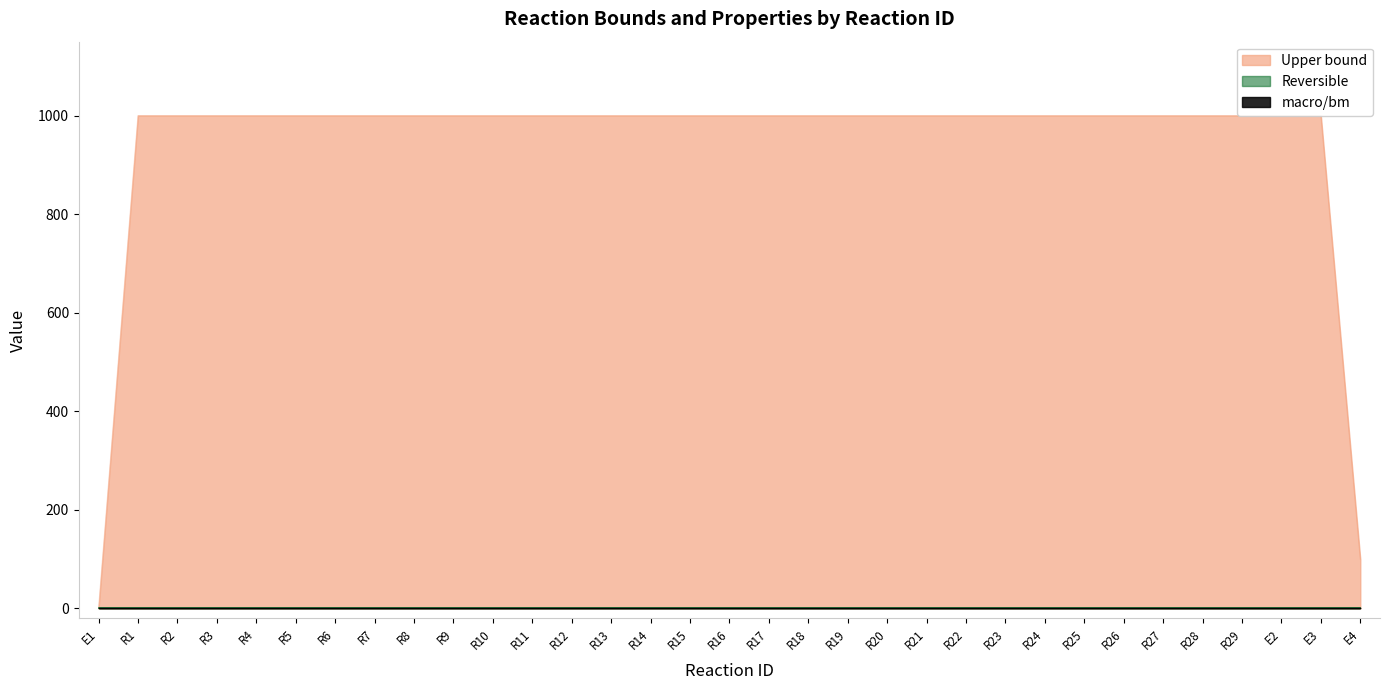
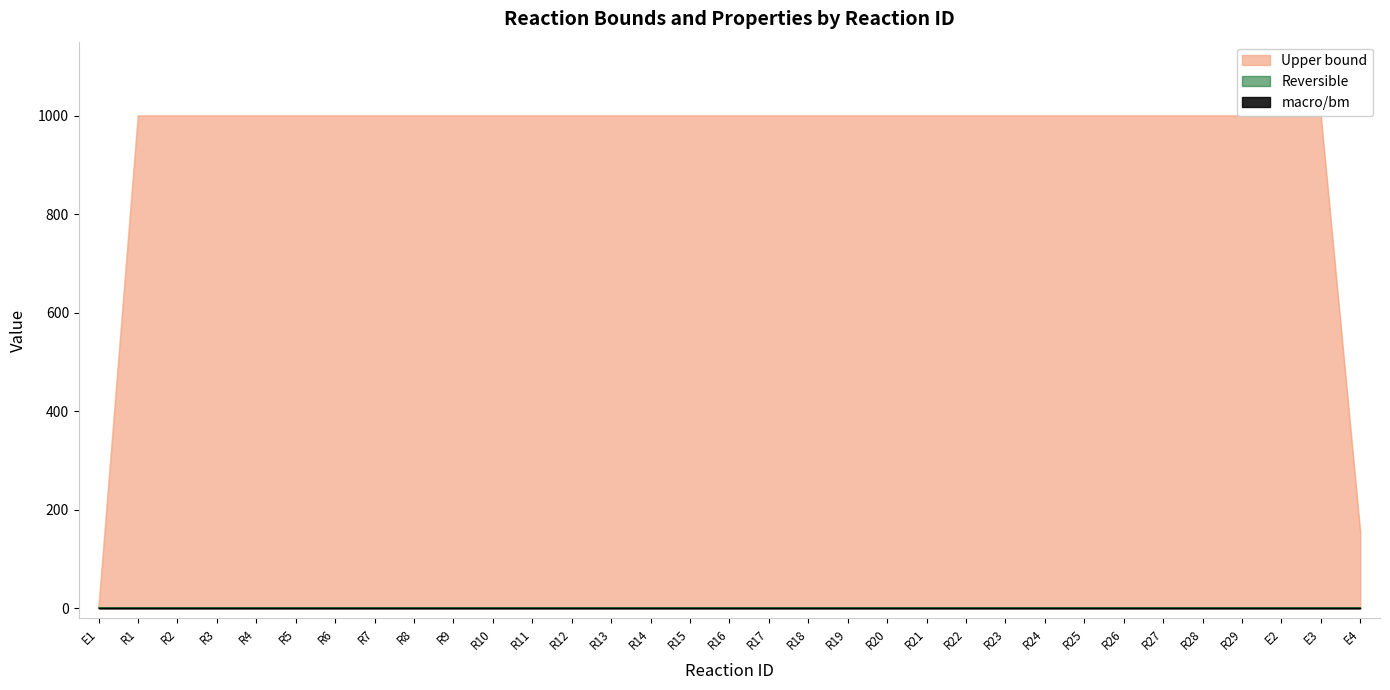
  {
    "Upper bound": {
      "R1": 1000,
      "R2": 1000,
      "R3": 1000,
      "R4": 1000,
      "R5": 1000,
      "R6": 1000,
      "R7": 1000,
      "R8": 1000,
      "R9": 1000,
      "R10": 1000,
      "R11": 1000,
      "R12": 1000,
      "R13": 1000,
      "R14": 1000,
      "R15": 1000,
      "R16": 1000,
      "R17": 1000,
      "R18": 1000,
      "R19": 1000,
      "R20": 1000,
      "R21": 1000,
      "R22": 1000,
      "R23": 1000,
      "R24": 1000,
      "R25": 1000,
      "R26": 1000,
      "R27": 1000,
      "R28": 1000,
-     "E4": 100
+     "E4": 160
    },
    "macro/bm": {
      "R1": 0,
      "R2": 0,
      "R3": 0,
      "R4": 0,
      "R5": 0,
      "R6": 0,
      "R7": 0,
      "R8": 0,
      "R9": 0,
      "R10": 0,
      "R11": 0,
      "R12": 0,
      "R13": 0,
      "R14": 0,
      "R15": 0,
      "R16": 0,
      "R17": 0,
      "R18": 0,
      "R19": 0,
      "R20": 0,
      "R21": 0,
      "R22": 0,
      "R23": 0,
      "R24": 0,
      "R25": 0,
      "R26": 0,
      "R27": 0,
      "R28": 0,
      "R29": 0,
      "E2": 0,
      "E3": 0,
      "E4": 0
    }
  }
